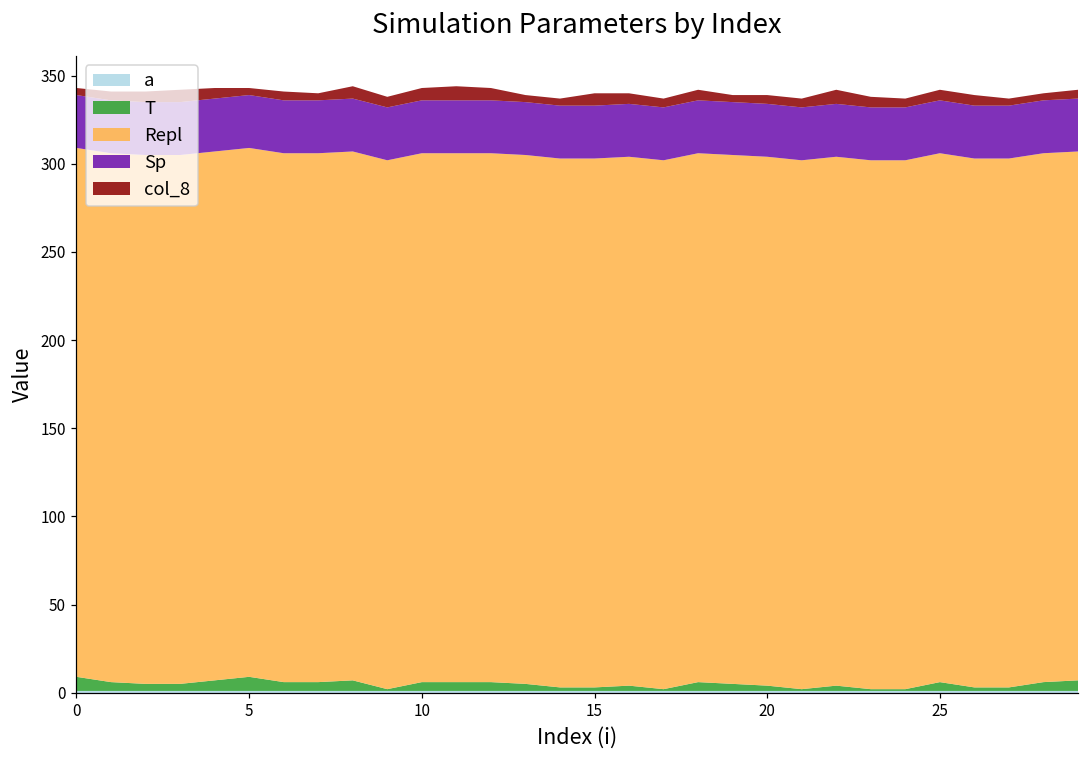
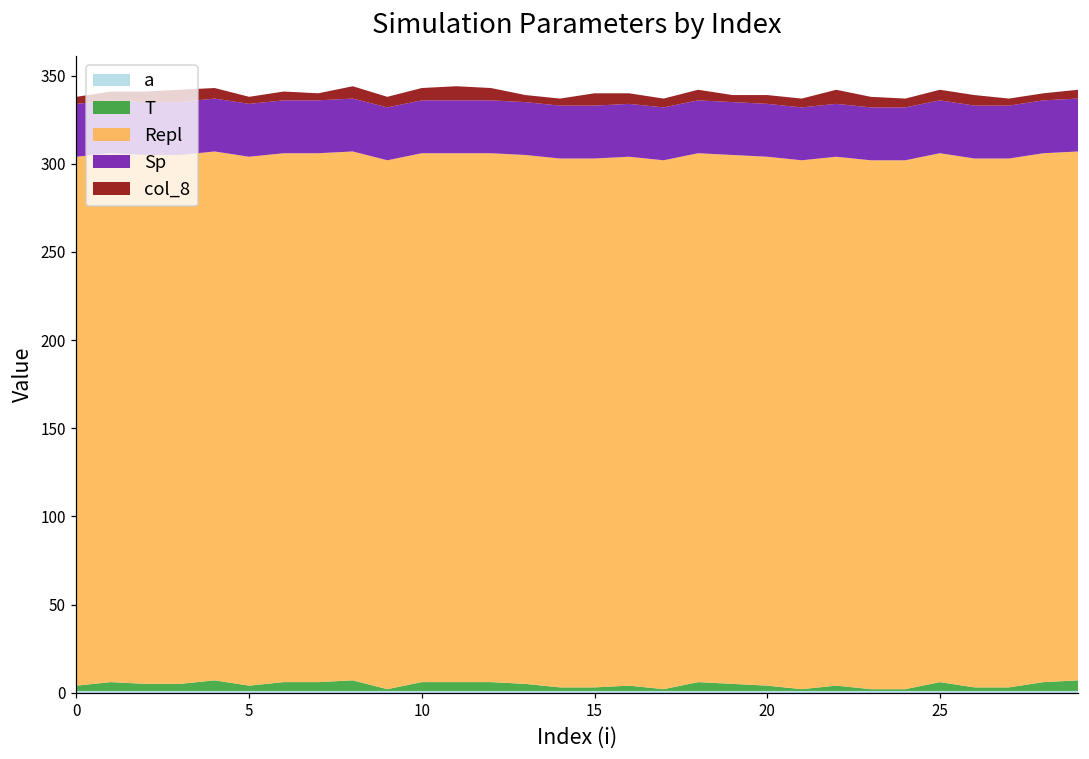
  {
    "T": {
-     "0": 8,
-     "5": 8
+     "0": 3,
+     "5": 3
    },
    "Repl": {
      "0": 300,
      "5": 300,
      "10": 300,
      "15": 300,
      "20": 300,
      "25": 300
    },
    "Sp": {
      "0": 30,
      "5": 30,
      "10": 30,
      "15": 30,
      "20": 30,
      "25": 30
    },
    "col_8": {
      "0": 4,
      "5": 4,
      "10": 7,
      "15": 7,
      "20": 5,
      "25": 6
    }
  }
